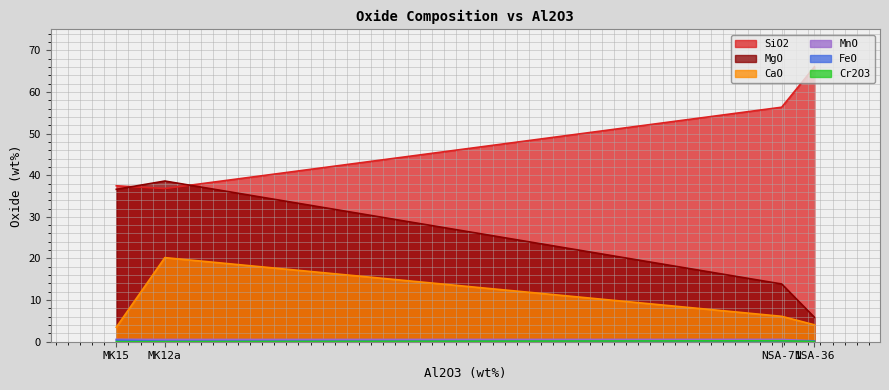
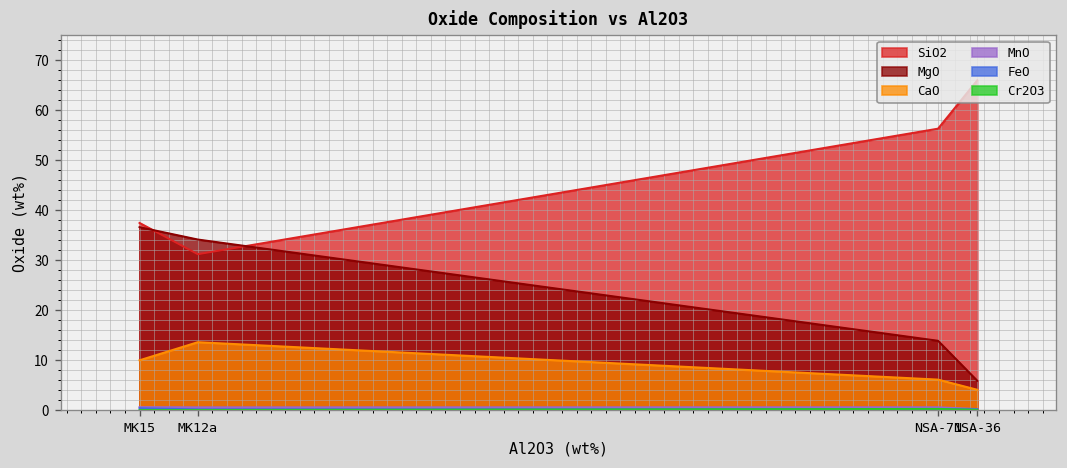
  {
    "SiO2": {
      "MK15": 37,
-     "MK12a": 37
+     "MK12a": 31
    },
    "MgO": {
      "MK15": 37,
-     "MK12a": 39
+     "MK12a": 34
    },
    "CaO": {
-     "MK15": 3,
-     "MK12a": 20
+     "MK15": 10,
+     "MK12a": 14
    }
  }
